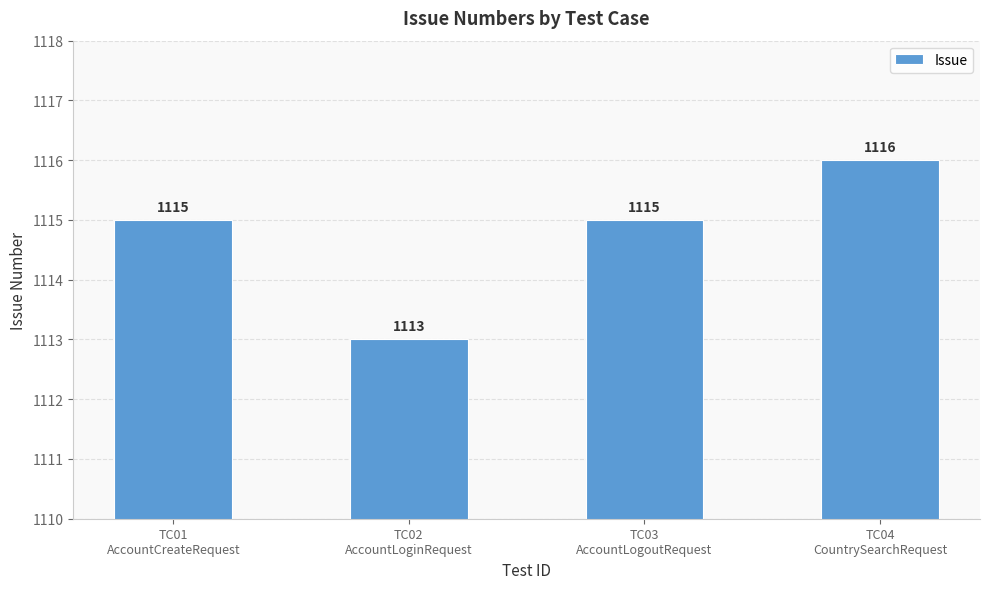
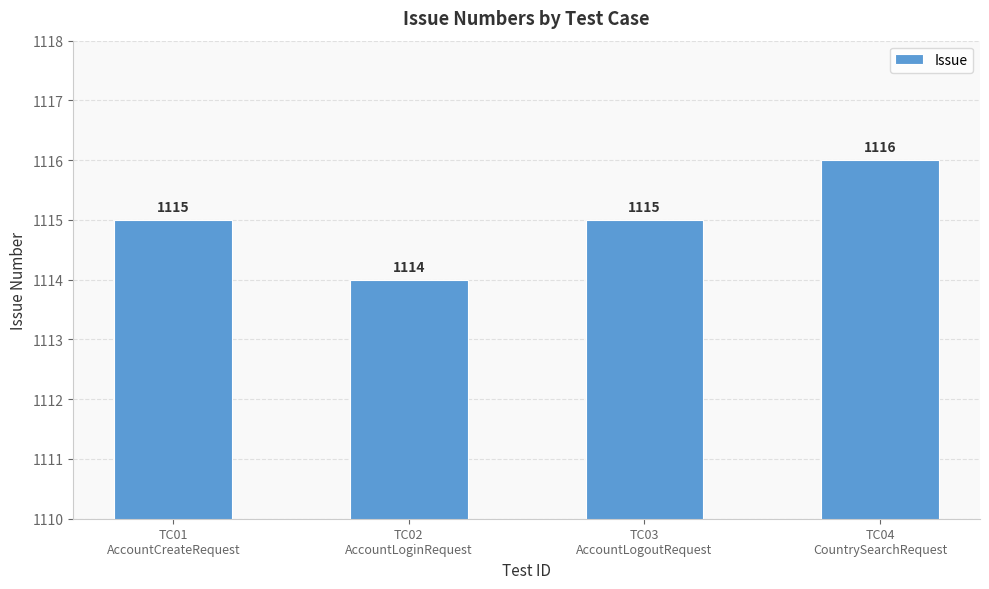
  {
    "TC01 AccountCreateRequest": 1115,
-   "TC02 AccountLoginRequest": 1113,
+   "TC02 AccountLoginRequest": 1114,
    "TC03 AccountLogoutRequest": 1115,
    "TC04 CountrySearchRequest": 1116
  }
